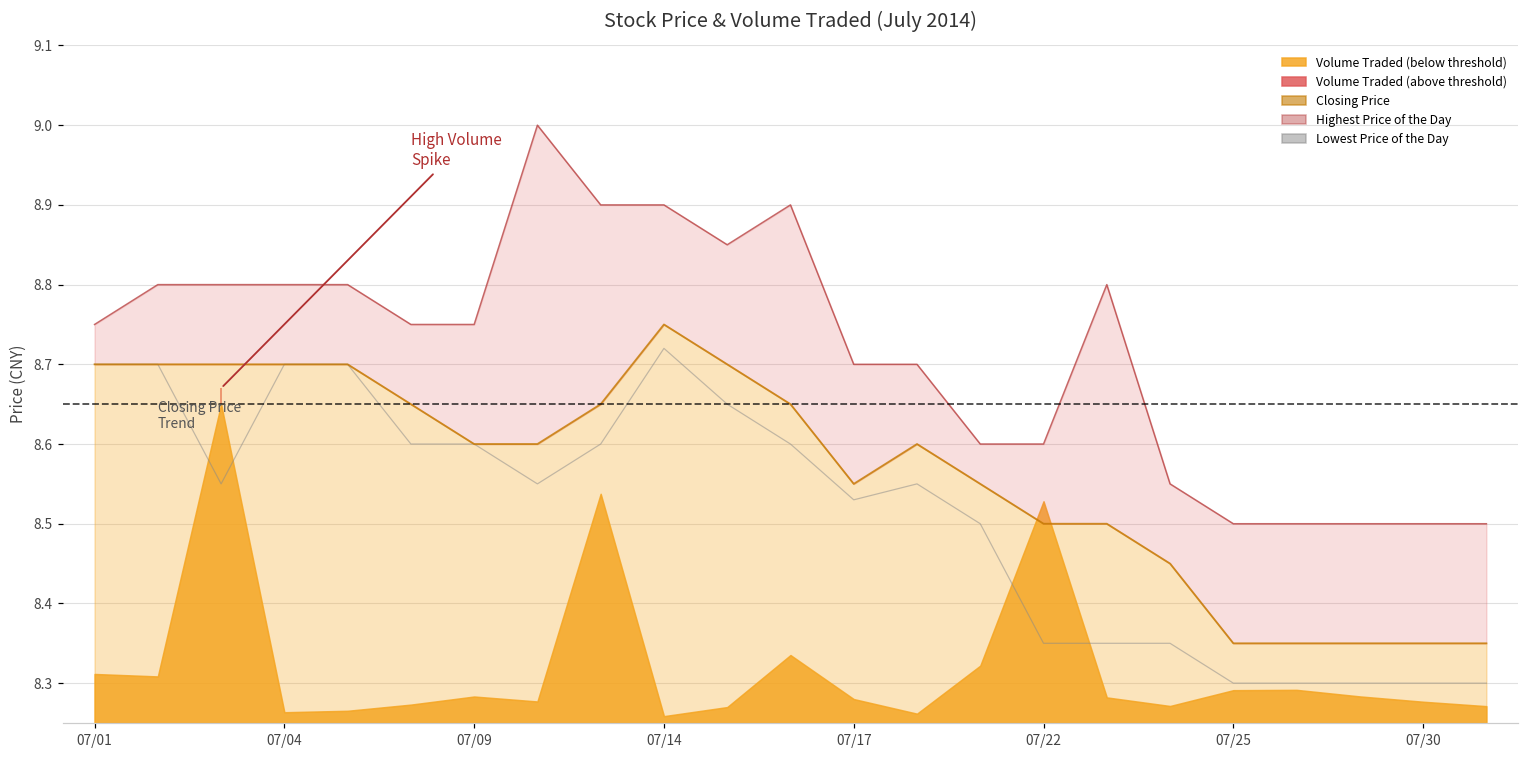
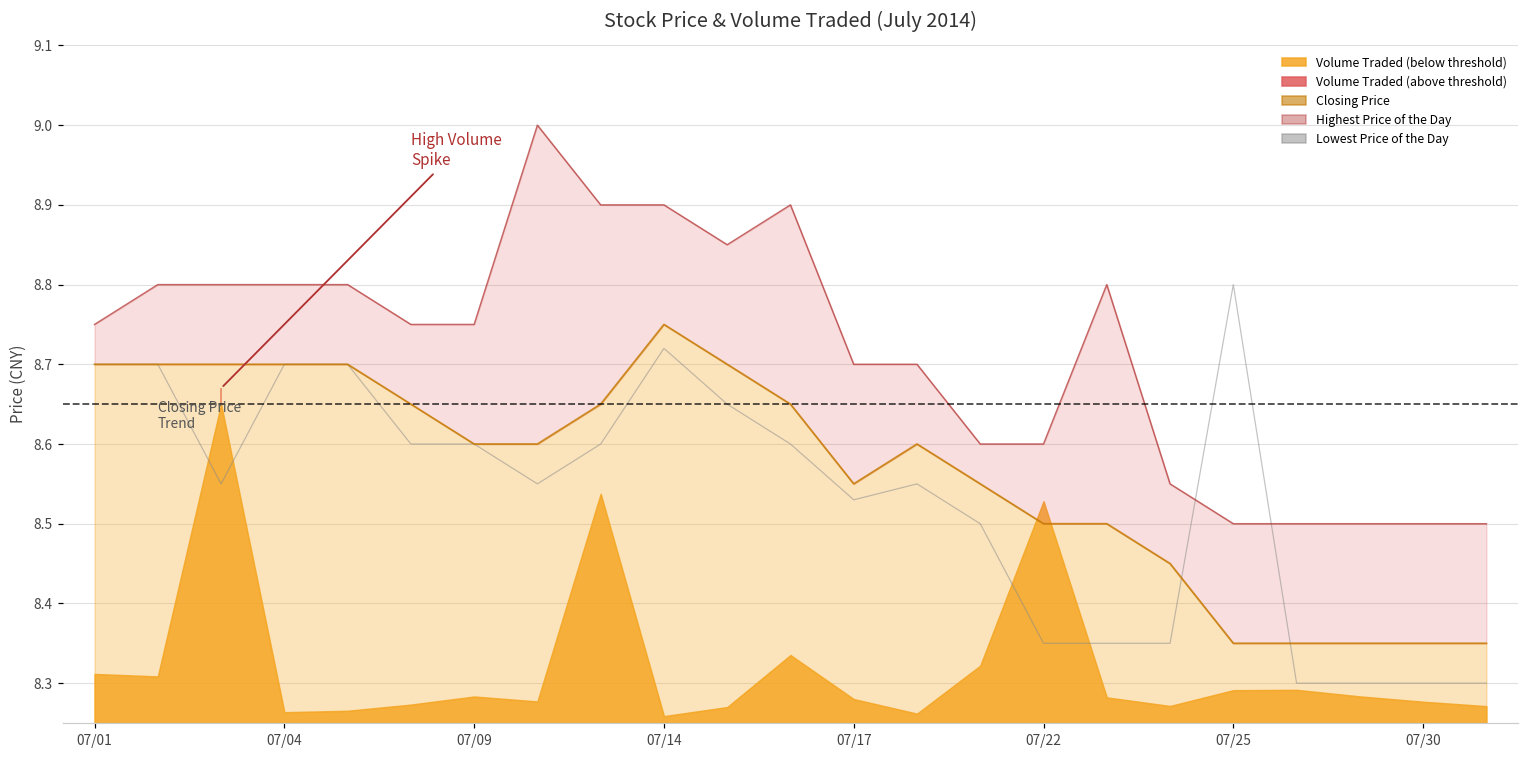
  {
    "Lowest Price of the Day": {
      "07/14": 8.72,
      "07/17": 8.53,
      "07/22": 8.35,
-     "07/25": 8.3,
+     "07/25": 8.8,
      "07/30": 8.3
    }
  }
